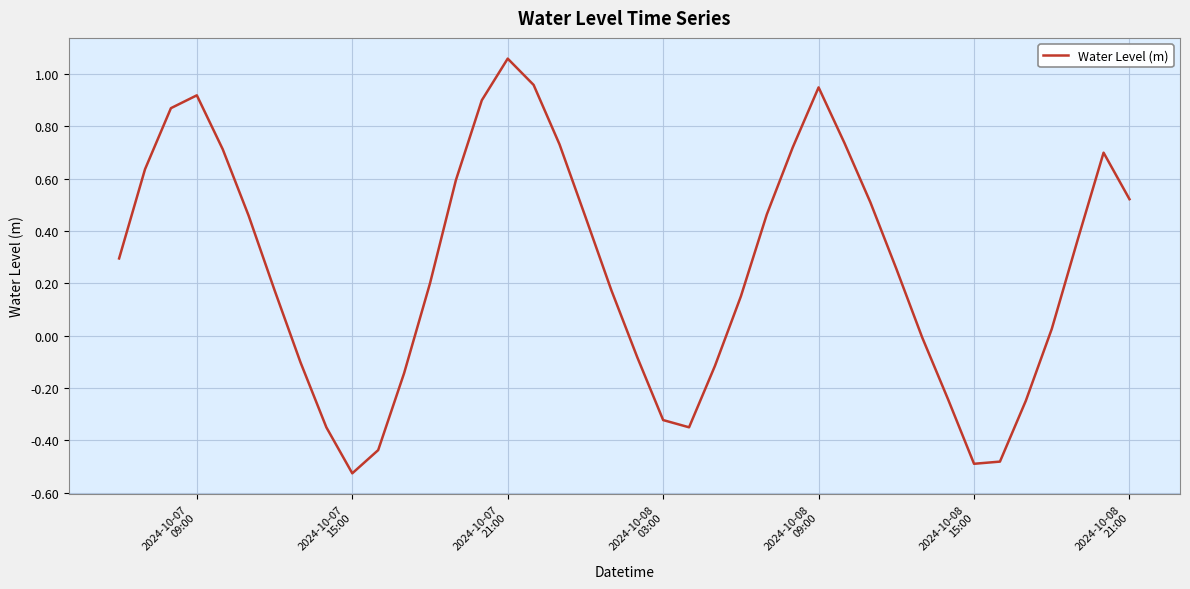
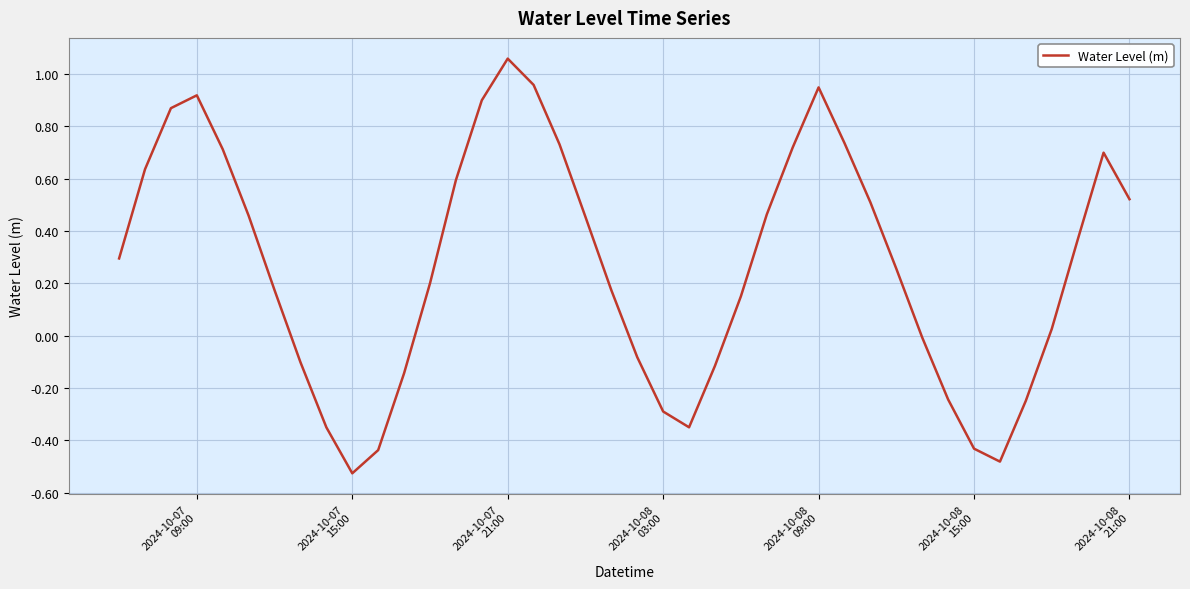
  {
    "2024-10-07 09:00": 0.92,
    "2024-10-07 15:00": -0.53,
    "2024-10-07 21:00": 1.06,
-   "2024-10-08 03:00": -0.32,
+   "2024-10-08 03:00": -0.29,
    "2024-10-08 09:00": 0.95,
-   "2024-10-08 15:00": -0.49,
+   "2024-10-08 15:00": -0.43,
    "2024-10-08 21:00": 0.52
  }
